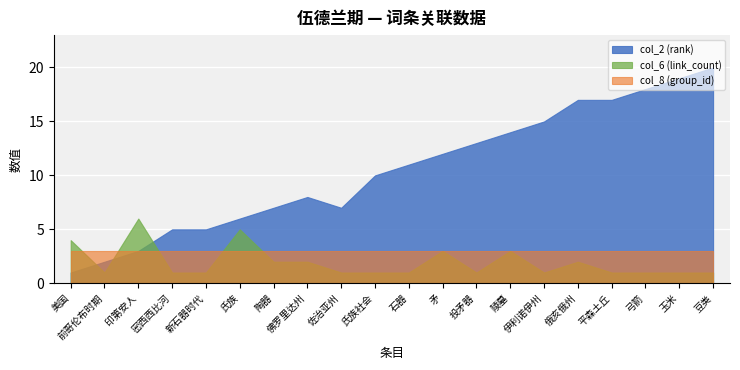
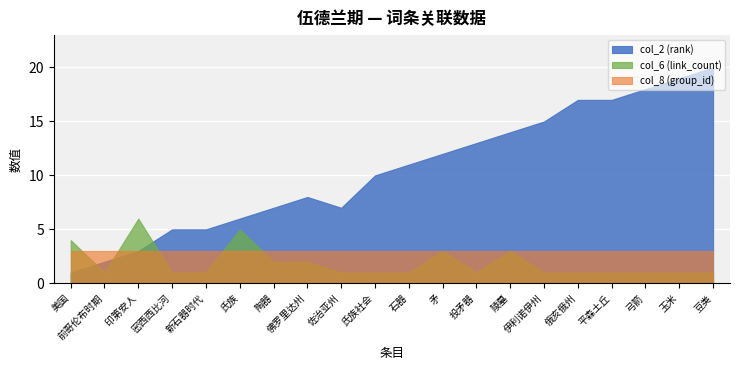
  {
    "col_2 (rank)": {
      "美国": 1,
      "前哥伦布时期": 2,
      "密西西比河": 5,
      "新石器时代": 5,
      "氏族": 6,
      "陶器": 7,
      "佛罗里达州": 8,
      "佐治亚州": 7,
      "氏族社会": 10,
      "石器": 11,
      "矛": 12,
      "投矛器": 13,
      "陵墓": 14,
      "伊利诺伊州": 15,
      "俄亥俄州": 17,
      "平森土丘": 17
    },
    "col_6 (link_count)": {
      "美国": 4,
      "前哥伦布时期": 1,
      "印第安人": 6,
      "密西西比河": 1,
      "新石器时代": 1,
      "氏族": 5,
      "陶器": 2,
      "佛罗里达州": 2,
      "佐治亚州": 1,
      "氏族社会": 1,
      "石器": 1,
      "投矛器": 1,
      "伊利诺伊州": 1,
-     "俄亥俄州": 2,
+     "俄亥俄州": 1,
      "平森土丘": 1,
      "弓箭": 1,
      "玉米": 1,
      "豆类": 1
    },
    "col_8 (group_id)": {
      "美国": 3,
      "前哥伦布时期": 3,
      "密西西比河": 3,
      "新石器时代": 3,
      "氏族": 3,
      "陶器": 3,
      "佛罗里达州": 3,
      "佐治亚州": 3,
      "氏族社会": 3,
      "石器": 3,
      "投矛器": 3,
      "伊利诺伊州": 3,
      "俄亥俄州": 3,
      "平森土丘": 3,
      "弓箭": 3,
      "玉米": 3,
      "豆类": 3
    }
  }
